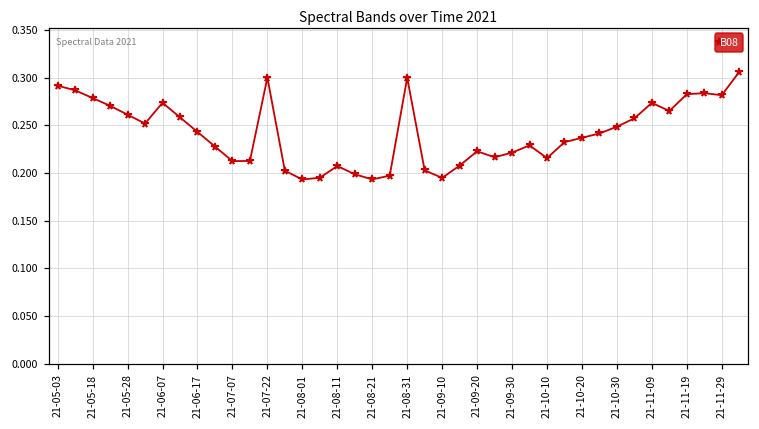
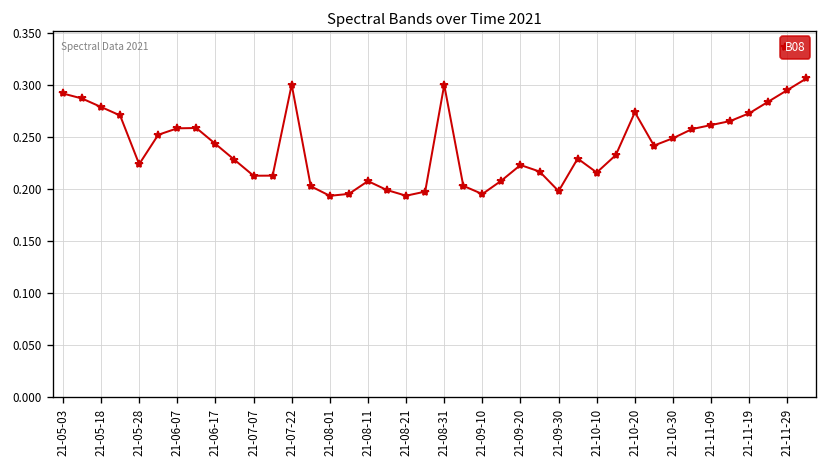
  {
    "21-05-03": 0.29,
    "21-05-18": 0.28,
-   "21-05-28": 0.26,
-   "21-06-07": 0.27,
+   "21-05-28": 0.22,
+   "21-06-07": 0.26,
    "21-06-17": 0.24,
    "21-07-07": 0.21,
    "21-07-22": 0.30,
    "21-08-01": 0.19,
    "21-08-11": 0.21,
    "21-08-21": 0.19,
    "21-08-31": 0.30,
    "21-09-10": 0.20,
    "21-09-20": 0.22,
-   "21-09-30": 0.22,
+   "21-09-30": 0.20,
    "21-10-10": 0.22,
-   "21-10-20": 0.24,
+   "21-10-20": 0.27,
    "21-10-30": 0.25,
-   "21-11-09": 0.27,
-   "21-11-19": 0.28,
-   "21-11-29": 0.28
+   "21-11-09": 0.26,
+   "21-11-19": 0.27,
+   "21-11-29": 0.30
  }
